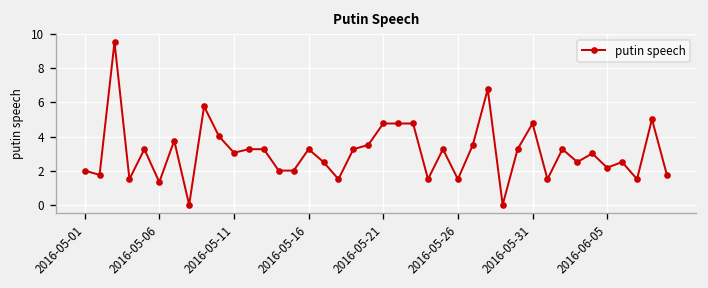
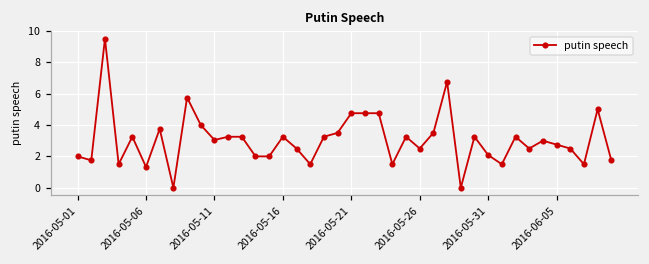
  {
    "2016-05-01": 2.0,
    "2016-05-06": 1.3,
    "2016-05-11": 3.1,
    "2016-05-16": 3.3,
    "2016-05-21": 4.8,
-   "2016-05-26": 1.5,
-   "2016-05-31": 4.8,
-   "2016-06-05": 2.2
+   "2016-05-26": 2.5,
+   "2016-05-31": 2.1,
+   "2016-06-05": 2.8
  }
